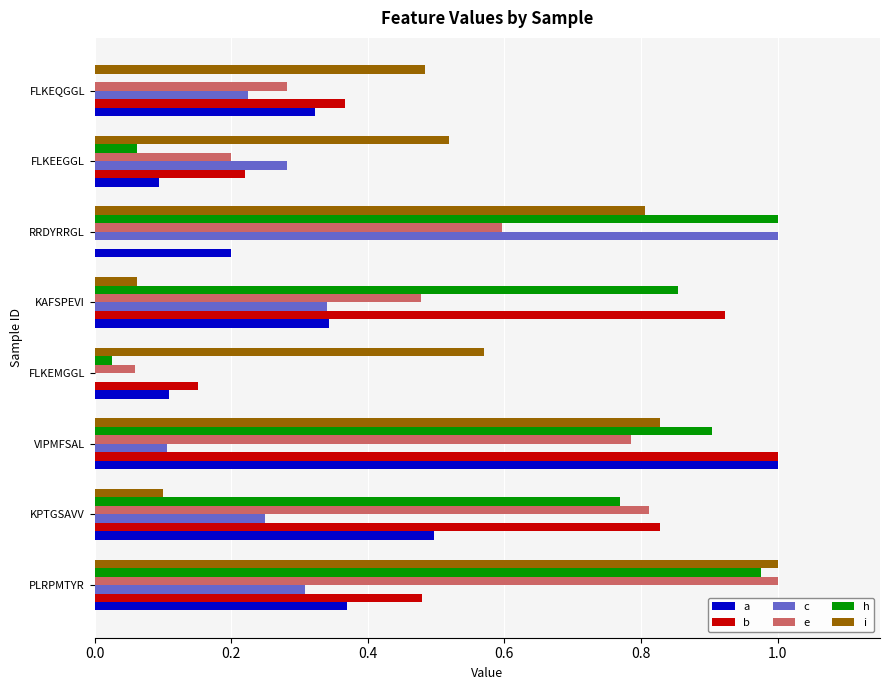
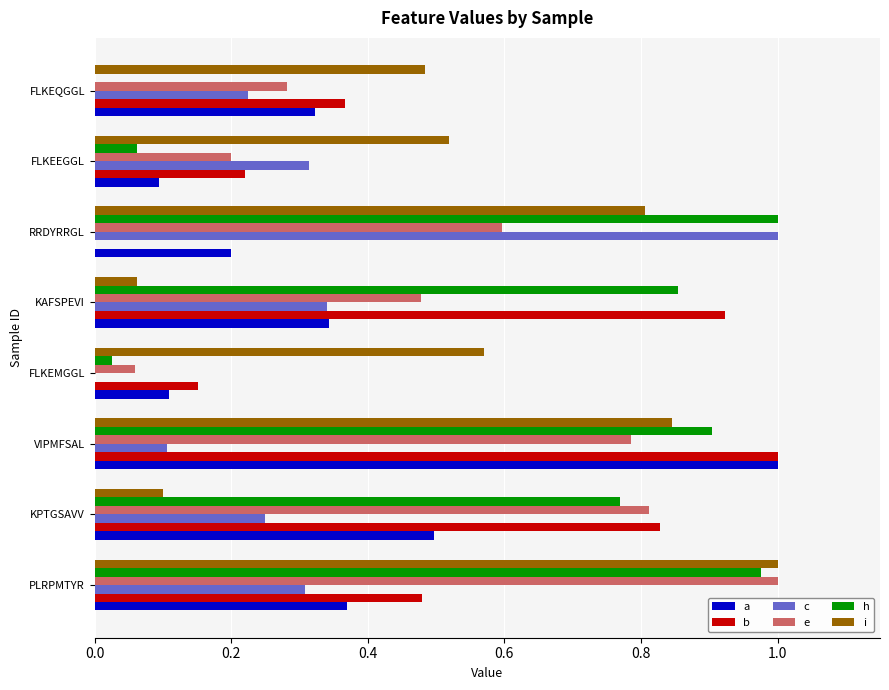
  {
    "a": {
      "FLKEQGGL": 0.32,
      "FLKEEGGL": 0.09,
      "RRDYRRGL": 0.20,
      "KAFSPEVI": 0.34,
      "FLKEMGGL": 0.11,
      "VIPMFSAL": 1.00,
      "KPTGSAVV": 0.50,
      "PLRPMTYR": 0.37
    },
    "b": {
      "FLKEQGGL": 0.37,
      "FLKEEGGL": 0.22,
      "RRDYRRGL": 0.00,
      "KAFSPEVI": 0.92,
      "FLKEMGGL": 0.15,
      "VIPMFSAL": 1.00,
      "KPTGSAVV": 0.83,
      "PLRPMTYR": 0.48
    },
    "c": {
      "FLKEQGGL": 0.22,
-     "FLKEEGGL": 0.28,
+     "FLKEEGGL": 0.31,
      "RRDYRRGL": 1.00,
      "KAFSPEVI": 0.34,
      "FLKEMGGL": 0.00,
      "VIPMFSAL": 0.11,
      "KPTGSAVV": 0.25,
      "PLRPMTYR": 0.31
    },
    "e": {
      "FLKEQGGL": 0.28,
      "FLKEEGGL": 0.20,
      "RRDYRRGL": 0.60,
      "KAFSPEVI": 0.48,
      "FLKEMGGL": 0.06,
      "VIPMFSAL": 0.78,
      "KPTGSAVV": 0.81,
      "PLRPMTYR": 1.00
    },
    "h": {
      "FLKEQGGL": 0.00,
      "FLKEEGGL": 0.06,
      "RRDYRRGL": 1.00,
      "KAFSPEVI": 0.85,
      "FLKEMGGL": 0.02,
      "VIPMFSAL": 0.90,
      "KPTGSAVV": 0.77,
      "PLRPMTYR": 0.98
    },
    "i": {
      "FLKEQGGL": 0.48,
      "FLKEEGGL": 0.52,
      "RRDYRRGL": 0.81,
      "KAFSPEVI": 0.06,
      "FLKEMGGL": 0.57,
-     "VIPMFSAL": 0.83,
+     "VIPMFSAL": 0.85,
      "KPTGSAVV": 0.10,
      "PLRPMTYR": 1.00
    }
  }
